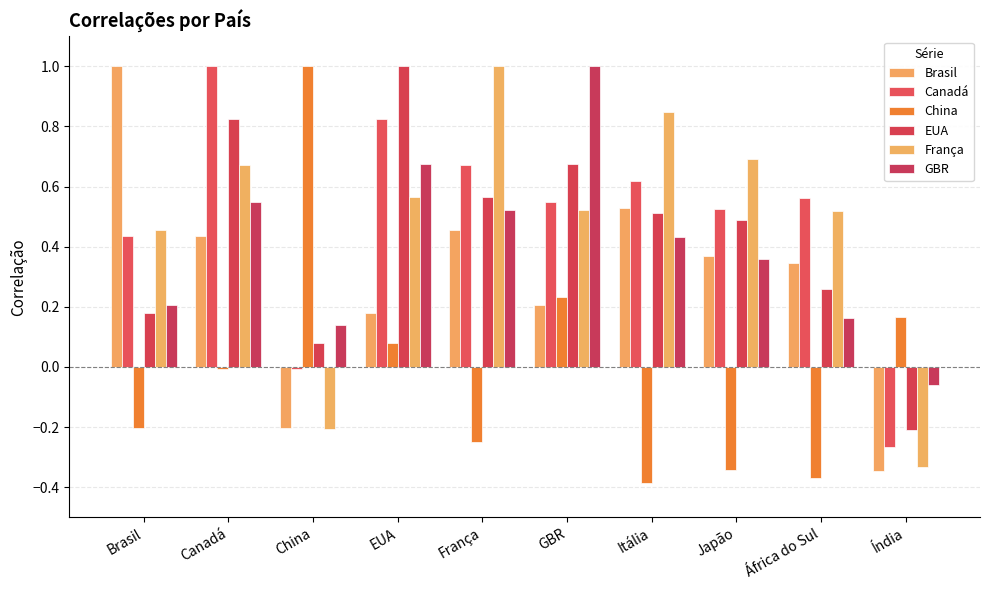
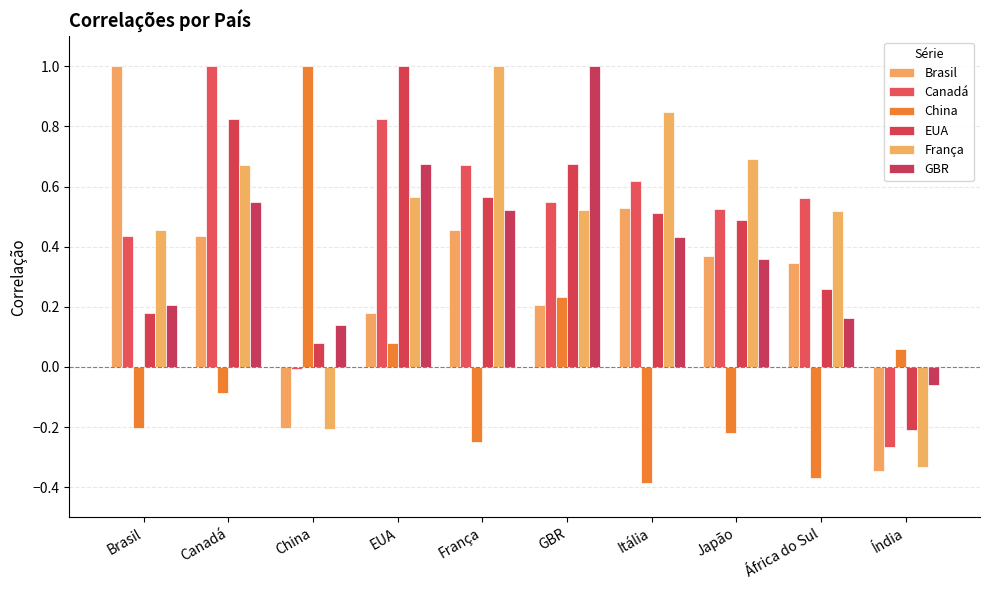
  {
    "China": {
      "Brasil": -0.20,
-     "Canadá": -0.01,
+     "Canadá": -0.09,
      "China": 1.00,
      "EUA": 0.08,
      "França": -0.25,
      "GBR": 0.23,
      "Itália": -0.39,
-     "Japão": -0.34,
+     "Japão": -0.22,
      "África do Sul": -0.37,
-     "Índia": 0.17
+     "Índia": 0.06
    }
  }
